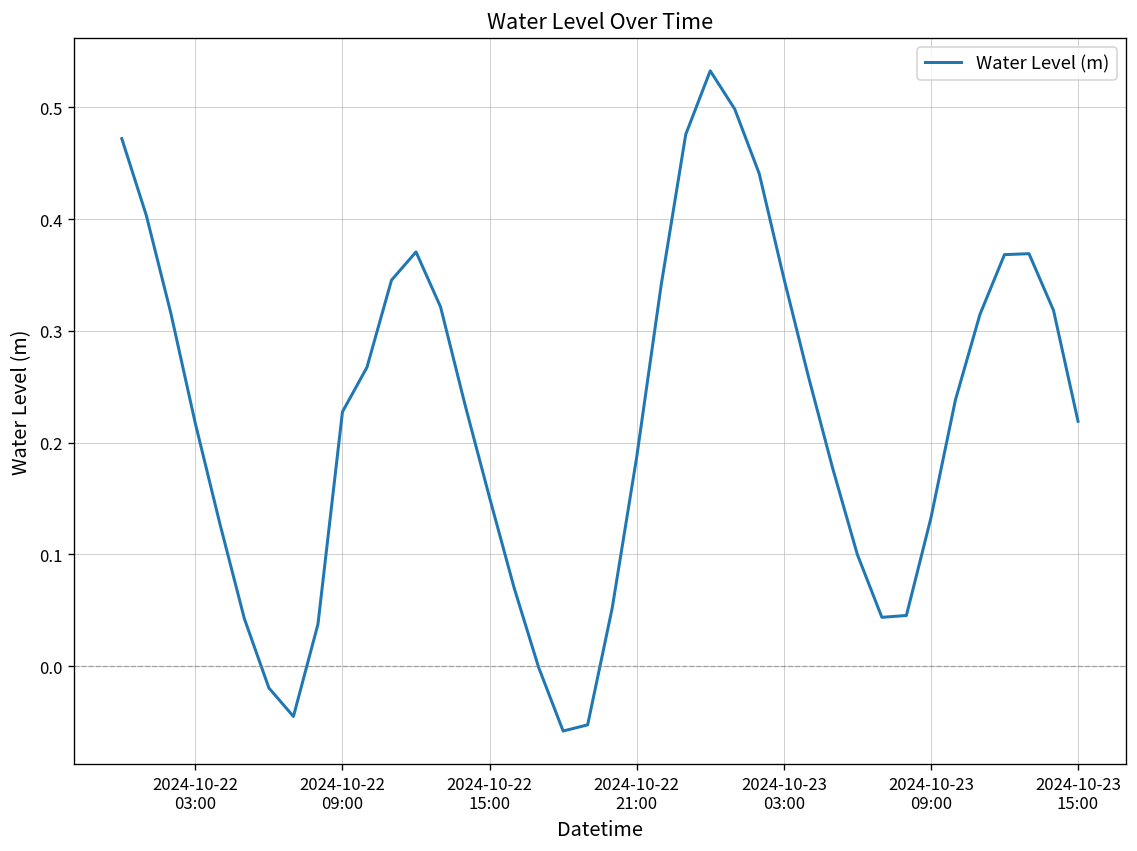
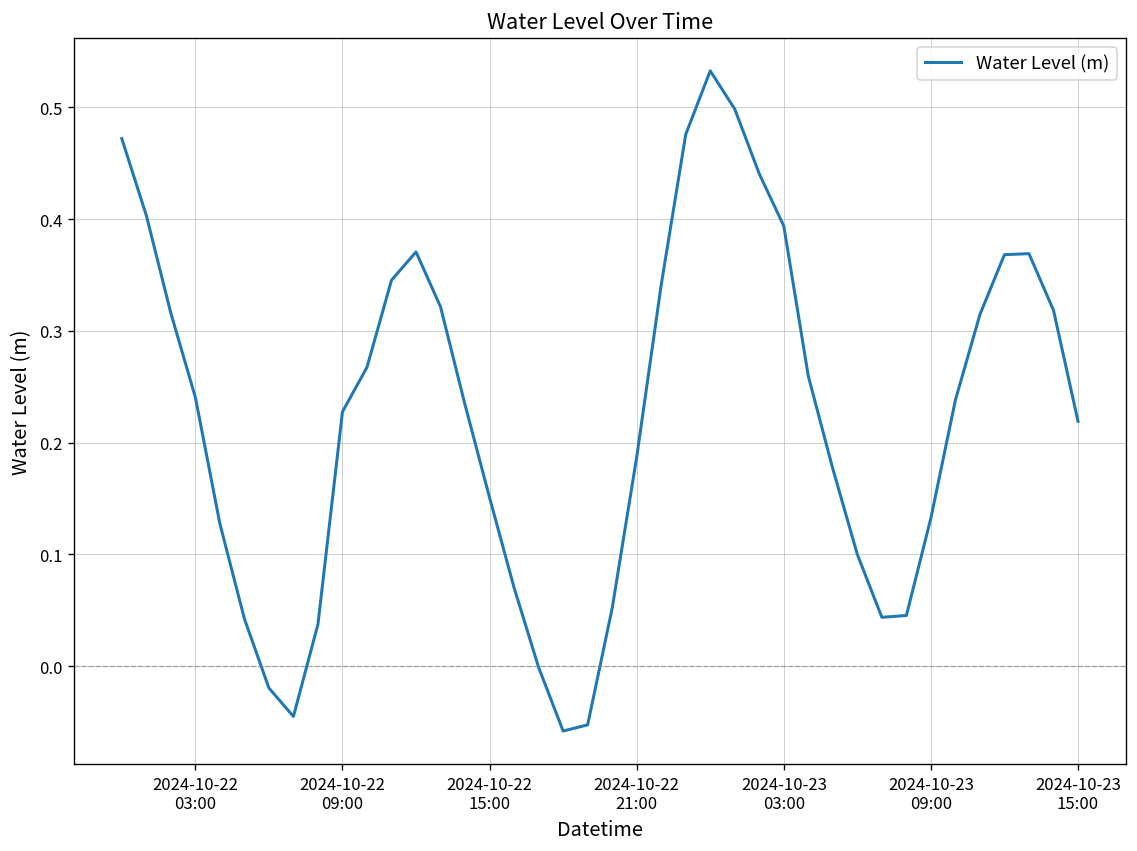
  {
-   "2024-10-22 03:00": 0.22,
+   "2024-10-22 03:00": 0.24,
    "2024-10-22 09:00": 0.23,
    "2024-10-22 15:00": 0.15,
    "2024-10-22 21:00": 0.19,
-   "2024-10-23 03:00": 0.35,
+   "2024-10-23 03:00": 0.39,
    "2024-10-23 09:00": 0.13,
    "2024-10-23 15:00": 0.22
  }
